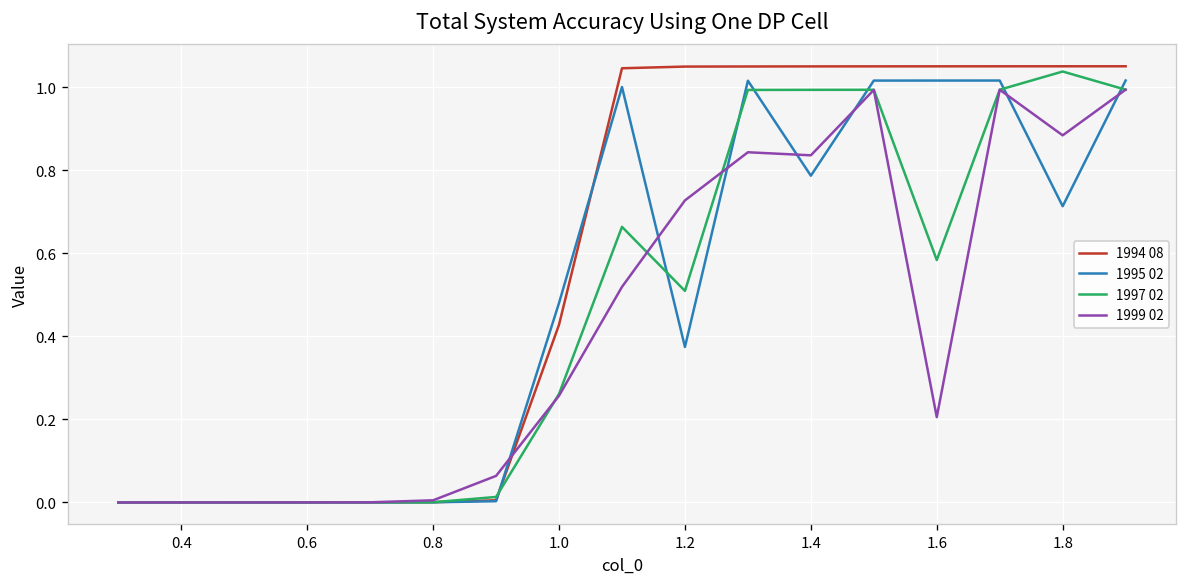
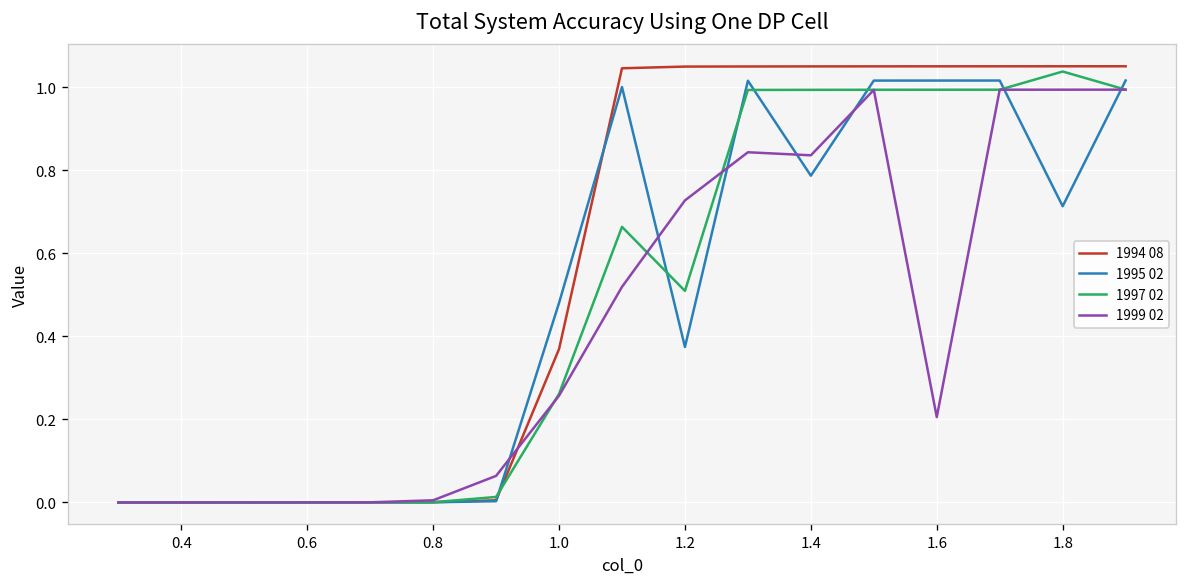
  {
    "1994 08": {
-     "1.0": 0.43,
+     "1.0": 0.37,
      "1.2": 1.05,
      "1.4": 1.05,
      "1.6": 1.05,
      "1.8": 1.05
    },
    "1995 02": {
      "1.0": 0.48,
      "1.2": 0.37,
      "1.4": 0.79,
      "1.6": 1.02,
      "1.8": 0.71
    },
    "1997 02": {
      "1.2": 0.51,
      "1.4": 0.99,
-     "1.6": 0.58,
+     "1.6": 0.99,
      "1.8": 1.04
    },
    "1999 02": {
      "1.2": 0.73,
      "1.4": 0.84,
      "1.6": 0.21,
-     "1.8": 0.88
+     "1.8": 0.99
    }
  }
